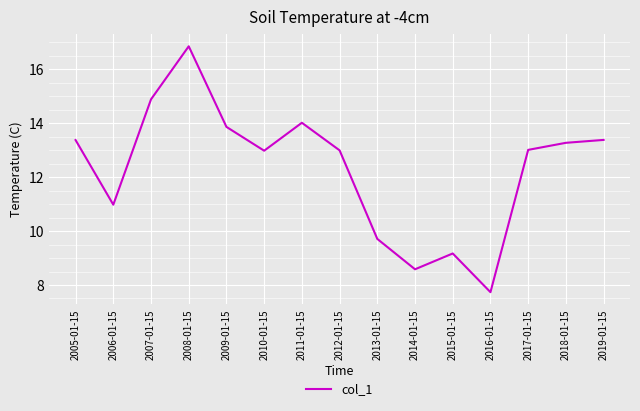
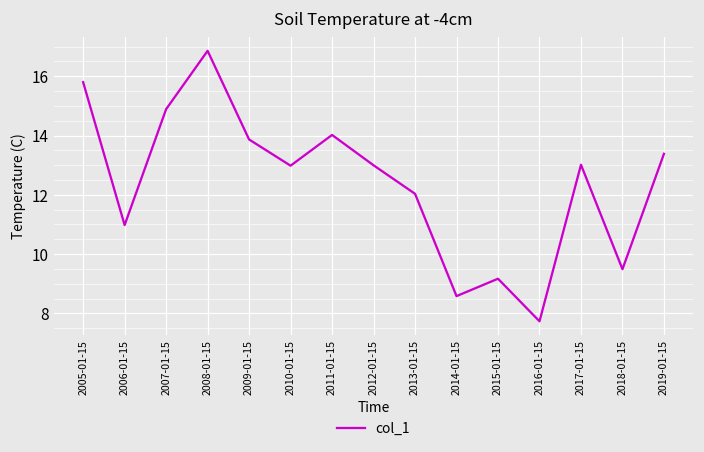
  {
-   "2005-01-15": 13.4,
+   "2005-01-15": 15.8,
    "2006-01-15": 11.0,
    "2007-01-15": 14.9,
    "2008-01-15": 16.9,
    "2009-01-15": 13.9,
    "2010-01-15": 13.0,
    "2011-01-15": 14.0,
    "2012-01-15": 13.0,
-   "2013-01-15": 9.7,
+   "2013-01-15": 12.0,
    "2014-01-15": 8.6,
    "2015-01-15": 9.2,
    "2016-01-15": 7.7,
    "2017-01-15": 13.0,
-   "2018-01-15": 13.3,
+   "2018-01-15": 9.5,
    "2019-01-15": 13.4
  }
